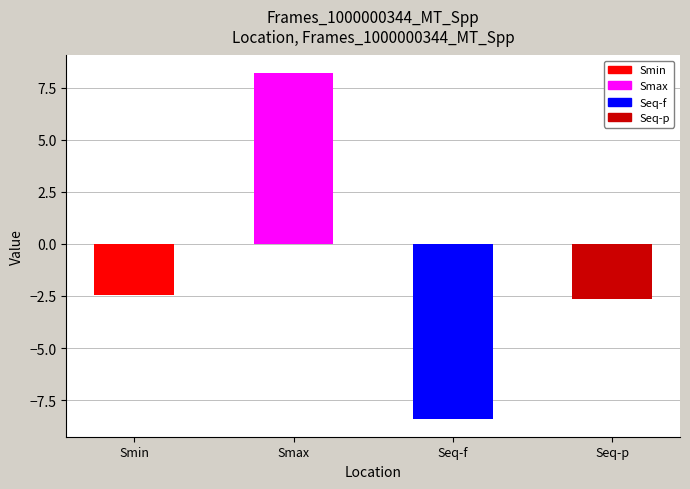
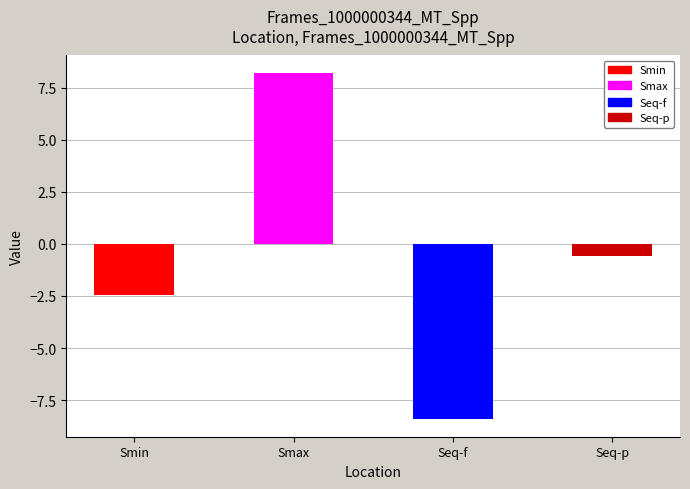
  {
    "Smin": -2.4,
    "Smax": 8.2,
    "Seq-f": -8.4,
-   "Seq-p": -2.6
+   "Seq-p": -0.6
  }
